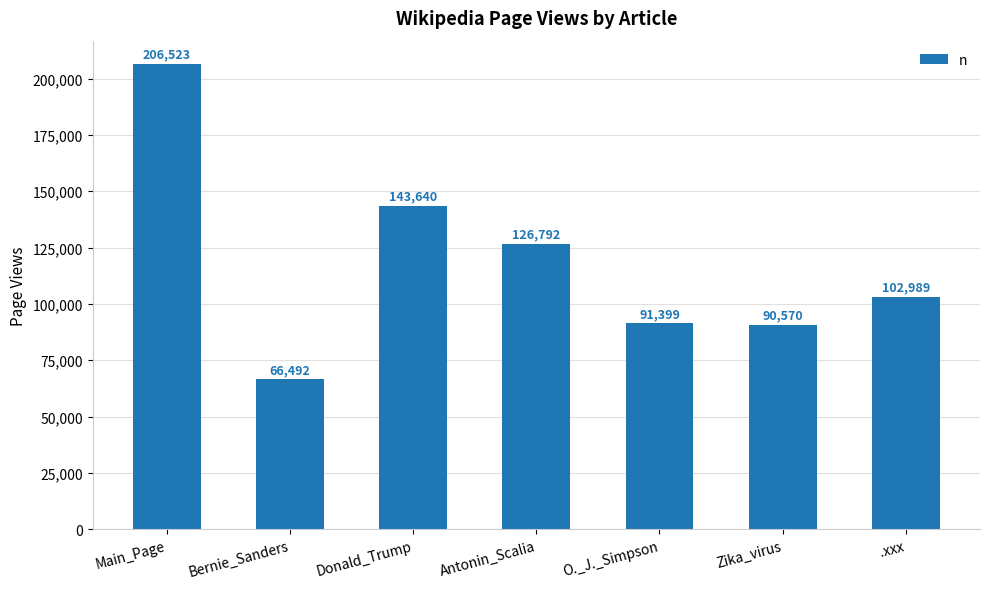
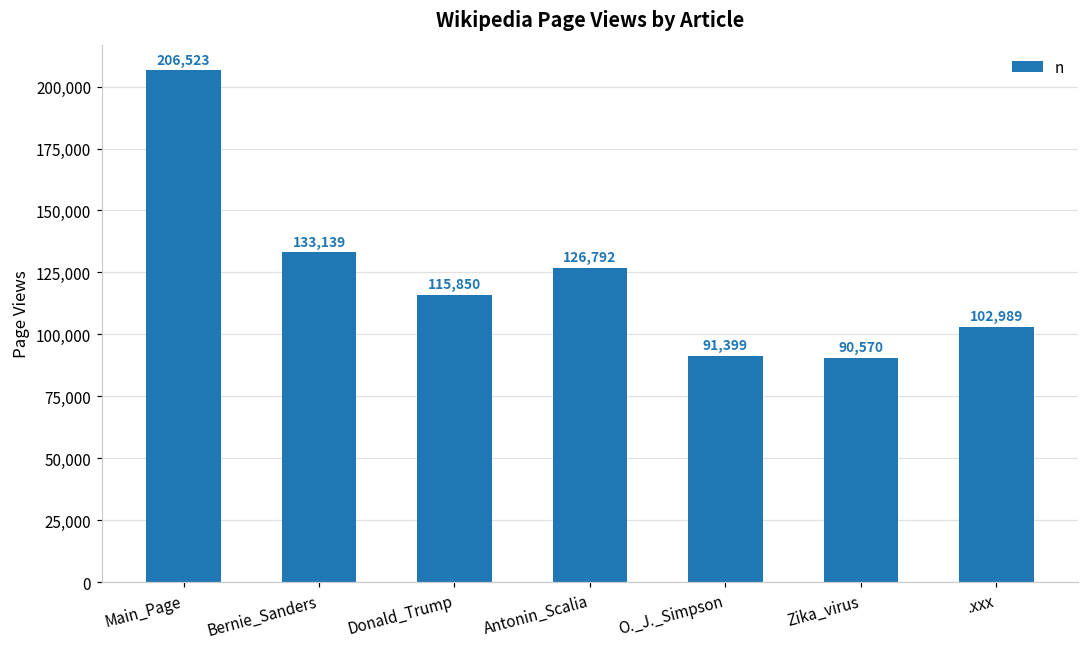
  {
    "Main_Page": "206,523",
-   "Bernie_Sanders": "66,492",
-   "Donald_Trump": "143,640",
+   "Bernie_Sanders": "133,139",
+   "Donald_Trump": "115,850",
    "Antonin_Scalia": "126,792",
    "O._J._Simpson": "91,399",
    "Zika_virus": "90,570",
    ".xxx": "102,989"
  }
